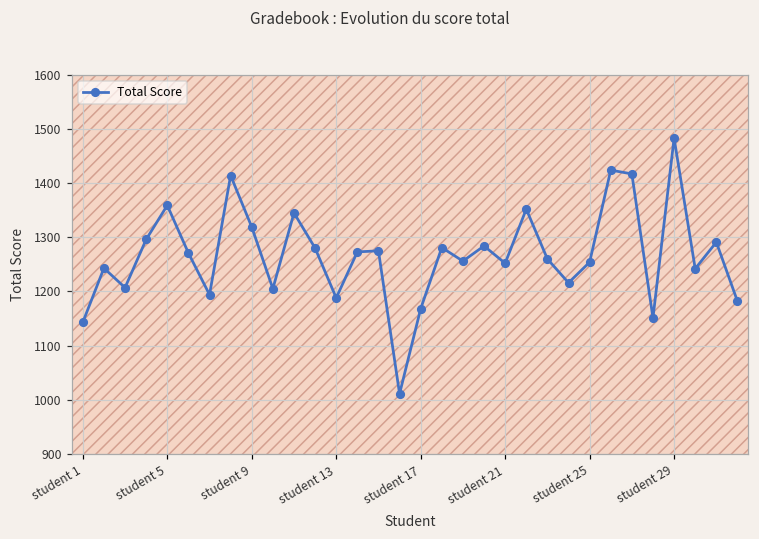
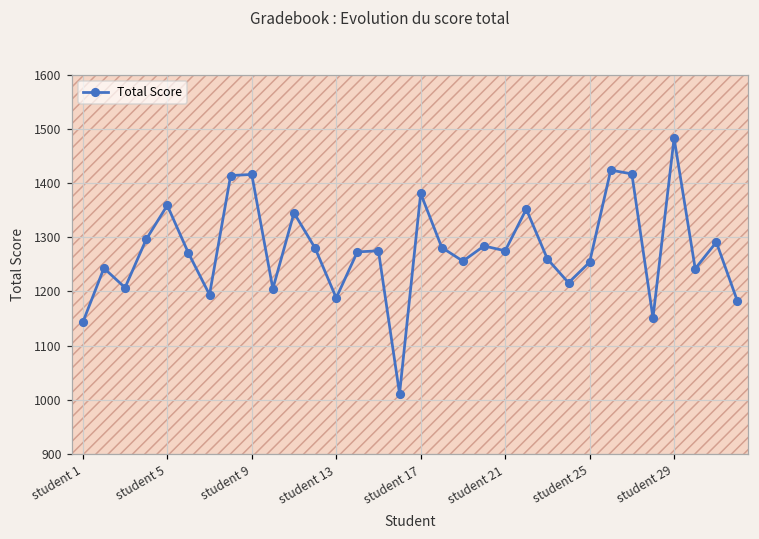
  {
    "student 1": 1140,
    "student 5": 1360,
-   "student 9": 1320,
+   "student 9": 1420,
    "student 13": 1190,
-   "student 17": 1170,
-   "student 21": 1250,
+   "student 17": 1380,
+   "student 21": 1280,
    "student 25": 1250,
    "student 29": 1480
  }
